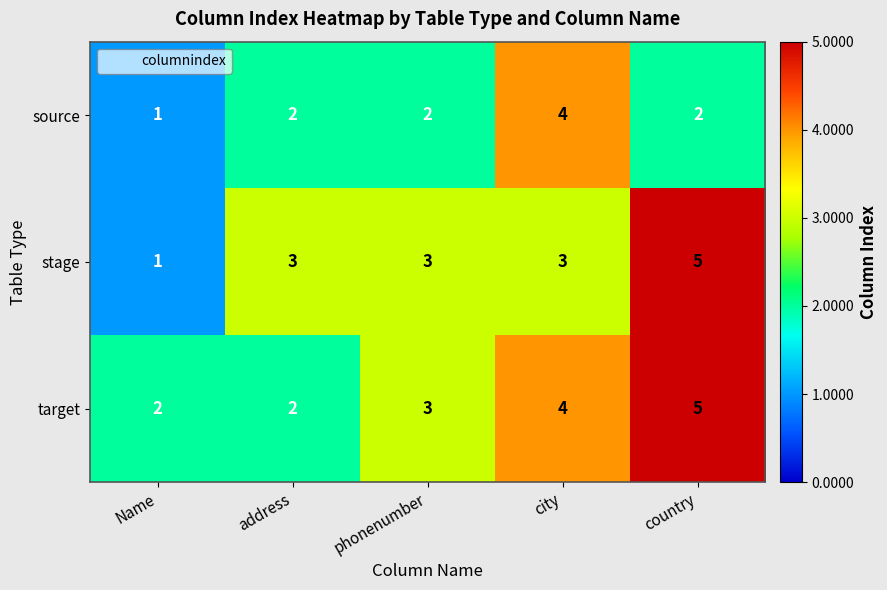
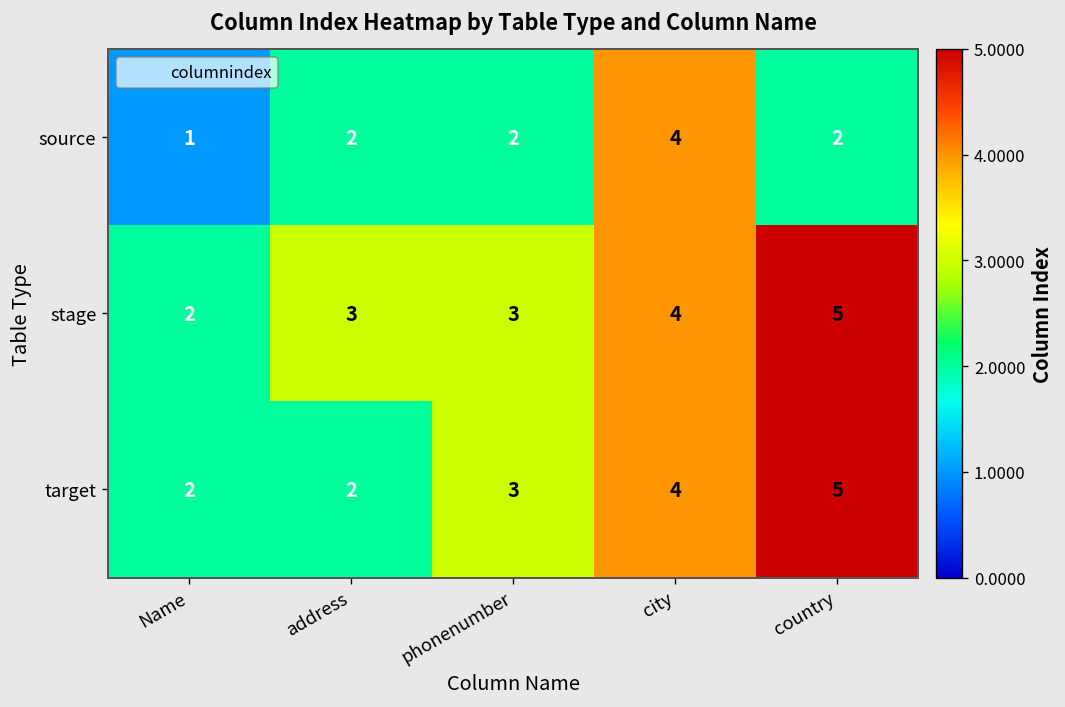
  {
    "source": {
      "Name": 1,
      "address": 2,
      "phonenumber": 2,
      "city": 4,
      "country": 2
    },
    "stage": {
-     "Name": 1,
+     "Name": 2,
      "address": 3,
      "phonenumber": 3,
-     "city": 3,
+     "city": 4,
      "country": 5
    },
    "target": {
      "Name": 2,
      "address": 2,
      "phonenumber": 3,
      "city": 4,
      "country": 5
    }
  }
